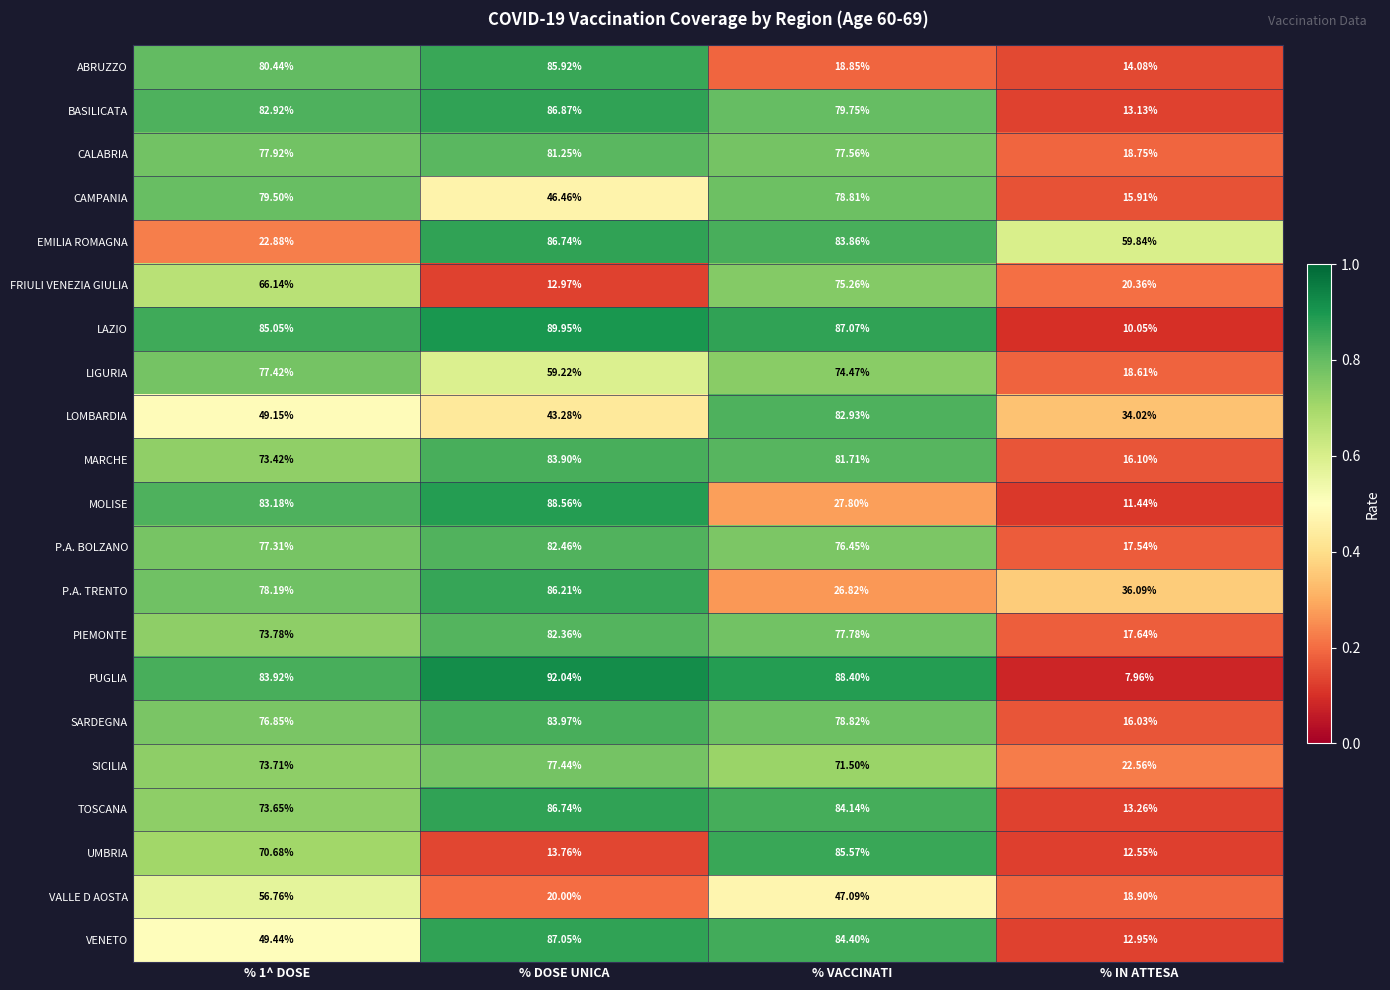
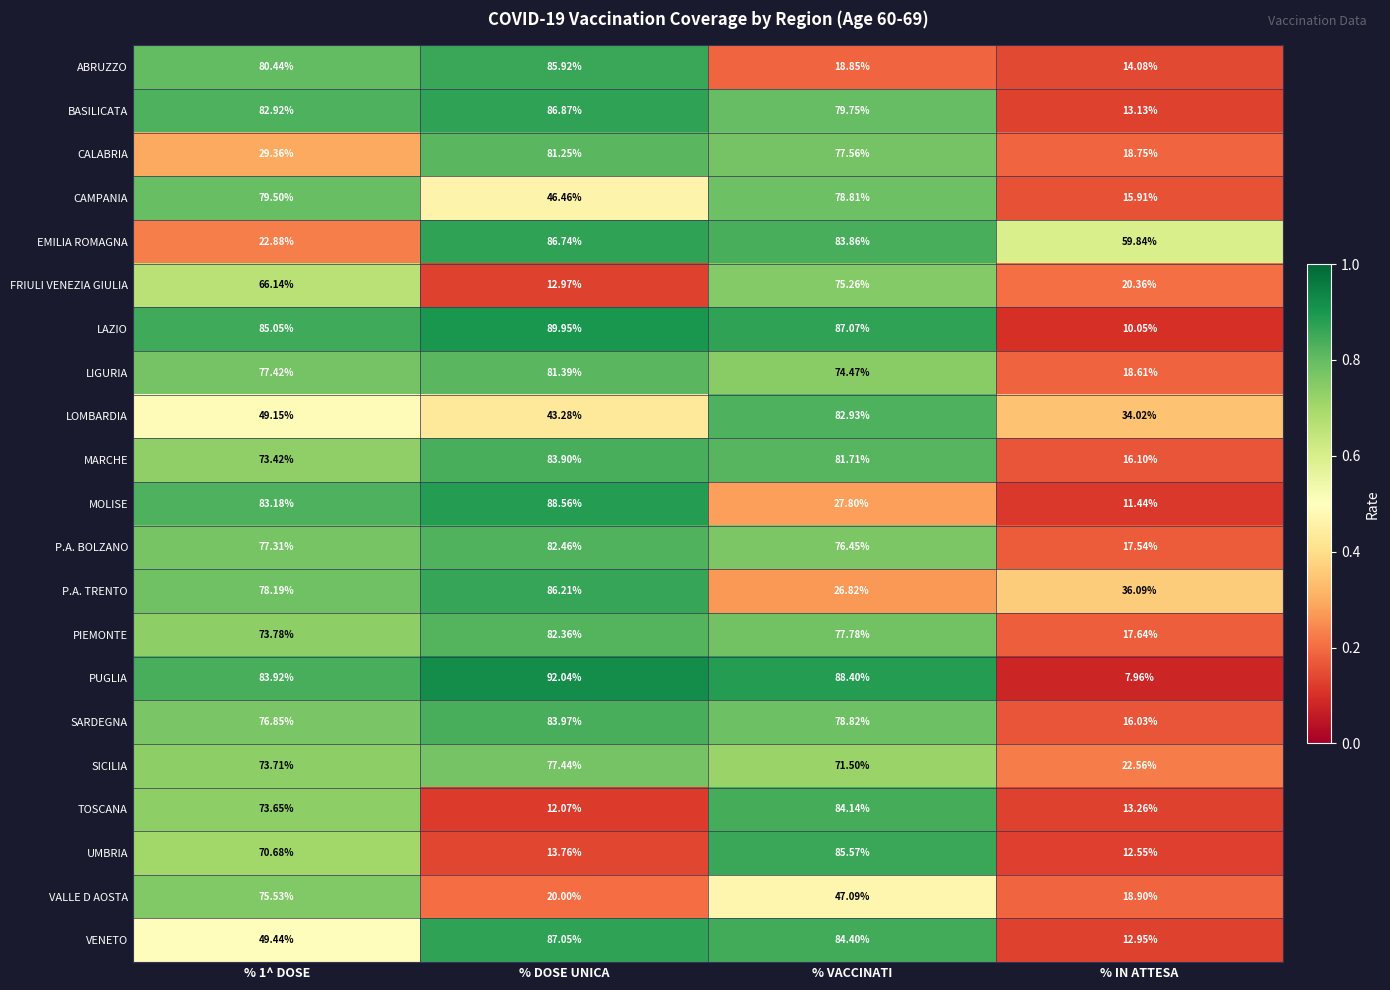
  {
    "ABRUZZO": {
      "% 1^ DOSE": "80.44%",
      "% DOSE UNICA": "85.92%",
      "% VACCINATI": "18.85%",
      "% IN ATTESA": "14.08%"
    },
    "BASILICATA": {
      "% 1^ DOSE": "82.92%",
      "% DOSE UNICA": "86.87%",
      "% VACCINATI": "79.75%",
      "% IN ATTESA": "13.13%"
    },
    "CALABRIA": {
-     "% 1^ DOSE": "77.92%",
+     "% 1^ DOSE": "29.36%",
      "% DOSE UNICA": "81.25%",
      "% VACCINATI": "77.56%",
      "% IN ATTESA": "18.75%"
    },
    "CAMPANIA": {
      "% 1^ DOSE": "79.50%",
      "% DOSE UNICA": "46.46%",
      "% VACCINATI": "78.81%",
      "% IN ATTESA": "15.91%"
    },
    "EMILIA ROMAGNA": {
      "% 1^ DOSE": "22.88%",
      "% DOSE UNICA": "86.74%",
      "% VACCINATI": "83.86%",
      "% IN ATTESA": "59.84%"
    },
    "FRIULI VENEZIA GIULIA": {
      "% 1^ DOSE": "66.14%",
      "% DOSE UNICA": "12.97%",
      "% VACCINATI": "75.26%",
      "% IN ATTESA": "20.36%"
    },
    "LAZIO": {
      "% 1^ DOSE": "85.05%",
      "% DOSE UNICA": "89.95%",
      "% VACCINATI": "87.07%",
      "% IN ATTESA": "10.05%"
    },
    "LIGURIA": {
      "% 1^ DOSE": "77.42%",
-     "% DOSE UNICA": "59.22%",
+     "% DOSE UNICA": "81.39%",
      "% VACCINATI": "74.47%",
      "% IN ATTESA": "18.61%"
    },
    "LOMBARDIA": {
      "% 1^ DOSE": "49.15%",
      "% DOSE UNICA": "43.28%",
      "% VACCINATI": "82.93%",
      "% IN ATTESA": "34.02%"
    },
    "MARCHE": {
      "% 1^ DOSE": "73.42%",
      "% DOSE UNICA": "83.90%",
      "% VACCINATI": "81.71%",
      "% IN ATTESA": "16.10%"
    },
    "MOLISE": {
      "% 1^ DOSE": "83.18%",
      "% DOSE UNICA": "88.56%",
      "% VACCINATI": "27.80%",
      "% IN ATTESA": "11.44%"
    },
    "P.A. BOLZANO": {
      "% 1^ DOSE": "77.31%",
      "% DOSE UNICA": "82.46%",
      "% VACCINATI": "76.45%",
      "% IN ATTESA": "17.54%"
    },
    "P.A. TRENTO": {
      "% 1^ DOSE": "78.19%",
      "% DOSE UNICA": "86.21%",
      "% VACCINATI": "26.82%",
      "% IN ATTESA": "36.09%"
    },
    "PIEMONTE": {
      "% 1^ DOSE": "73.78%",
      "% DOSE UNICA": "82.36%",
      "% VACCINATI": "77.78%",
      "% IN ATTESA": "17.64%"
    },
    "PUGLIA": {
      "% 1^ DOSE": "83.92%",
      "% DOSE UNICA": "92.04%",
      "% VACCINATI": "88.40%",
      "% IN ATTESA": "7.96%"
    },
    "SARDEGNA": {
      "% 1^ DOSE": "76.85%",
      "% DOSE UNICA": "83.97%",
      "% VACCINATI": "78.82%",
      "% IN ATTESA": "16.03%"
    },
    "SICILIA": {
      "% 1^ DOSE": "73.71%",
      "% DOSE UNICA": "77.44%",
      "% VACCINATI": "71.50%",
      "% IN ATTESA": "22.56%"
    },
    "TOSCANA": {
      "% 1^ DOSE": "73.65%",
-     "% DOSE UNICA": "86.74%",
+     "% DOSE UNICA": "12.07%",
      "% VACCINATI": "84.14%",
      "% IN ATTESA": "13.26%"
    },
    "UMBRIA": {
      "% 1^ DOSE": "70.68%",
      "% DOSE UNICA": "13.76%",
      "% VACCINATI": "85.57%",
      "% IN ATTESA": "12.55%"
    },
    "VALLE D AOSTA": {
-     "% 1^ DOSE": "56.76%",
+     "% 1^ DOSE": "75.53%",
      "% DOSE UNICA": "20.00%",
      "% VACCINATI": "47.09%",
      "% IN ATTESA": "18.90%"
    },
    "VENETO": {
      "% 1^ DOSE": "49.44%",
      "% DOSE UNICA": "87.05%",
      "% VACCINATI": "84.40%",
      "% IN ATTESA": "12.95%"
    }
  }
